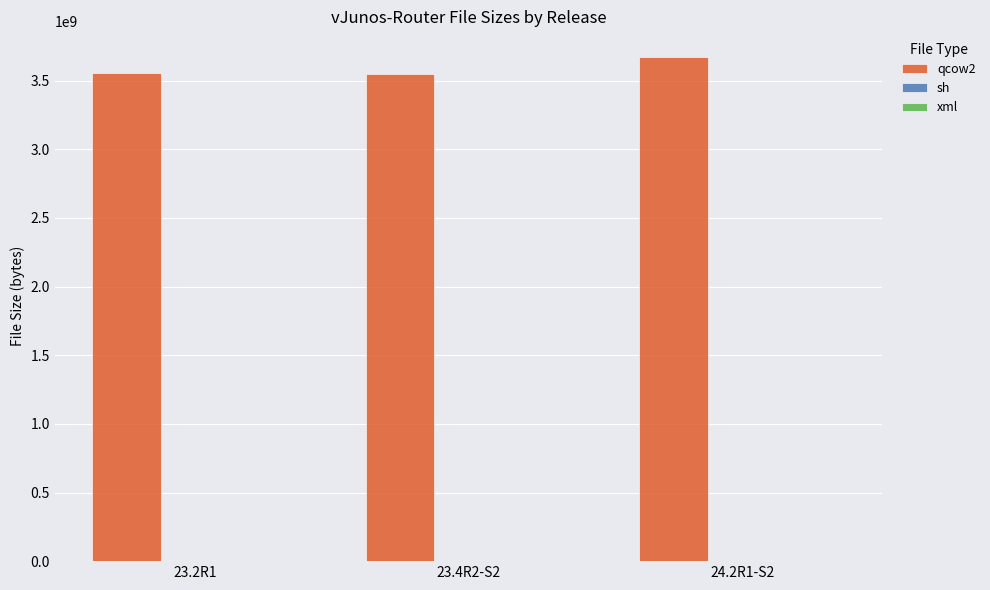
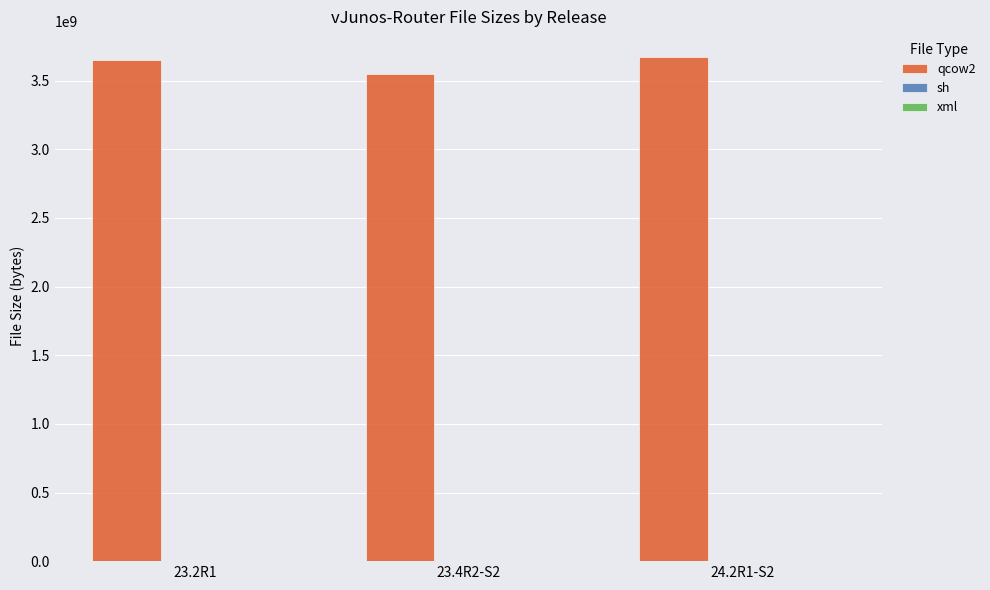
  {
    "qcow2": {
-     "23.2R1": 3560000000,
+     "23.2R1": 3650000000,
      "23.4R2-S2": 3550000000,
      "24.2R1-S2": 3680000000
    }
  }
